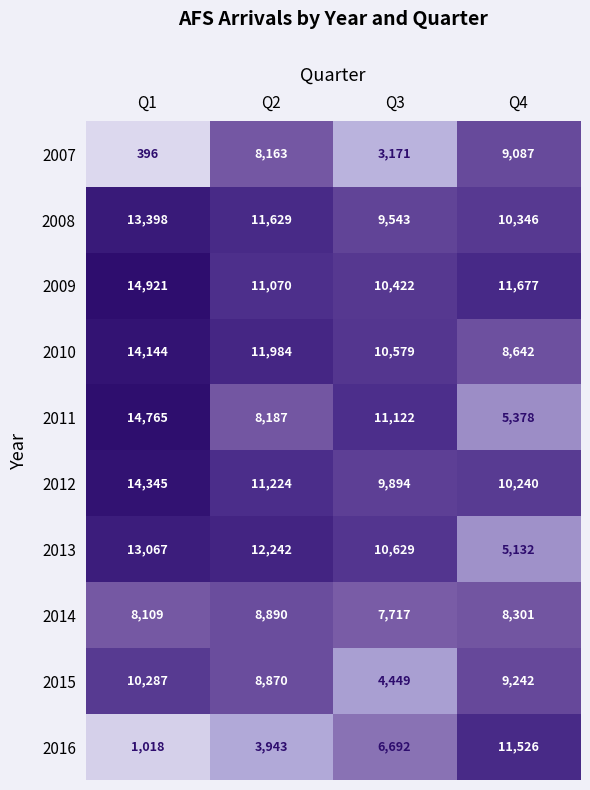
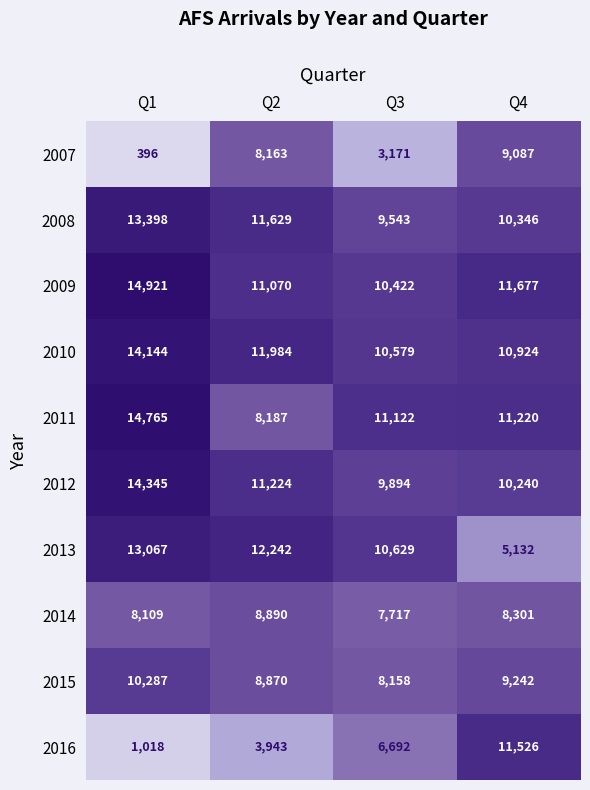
  {
    "2007": {
      "Q1": "396",
      "Q2": "8,163",
      "Q3": "3,171",
      "Q4": "9,087"
    },
    "2008": {
      "Q1": "13,398",
      "Q2": "11,629",
      "Q3": "9,543",
      "Q4": "10,346"
    },
    "2009": {
      "Q1": "14,921",
      "Q2": "11,070",
      "Q3": "10,422",
      "Q4": "11,677"
    },
    "2010": {
      "Q1": "14,144",
      "Q2": "11,984",
      "Q3": "10,579",
-     "Q4": "8,642"
+     "Q4": "10,924"
    },
    "2011": {
      "Q1": "14,765",
      "Q2": "8,187",
      "Q3": "11,122",
-     "Q4": "5,378"
+     "Q4": "11,220"
    },
    "2012": {
      "Q1": "14,345",
      "Q2": "11,224",
      "Q3": "9,894",
      "Q4": "10,240"
    },
    "2013": {
      "Q1": "13,067",
      "Q2": "12,242",
      "Q3": "10,629",
      "Q4": "5,132"
    },
    "2014": {
      "Q1": "8,109",
      "Q2": "8,890",
      "Q3": "7,717",
      "Q4": "8,301"
    },
    "2015": {
      "Q1": "10,287",
      "Q2": "8,870",
-     "Q3": "4,449",
+     "Q3": "8,158",
      "Q4": "9,242"
    },
    "2016": {
      "Q1": "1,018",
      "Q2": "3,943",
      "Q3": "6,692",
      "Q4": "11,526"
    }
  }
